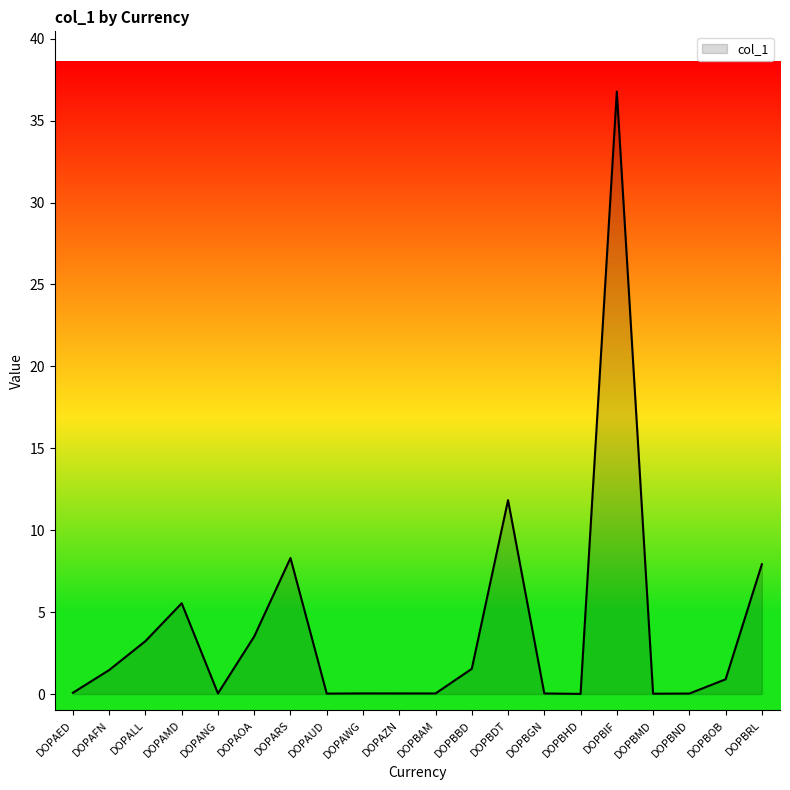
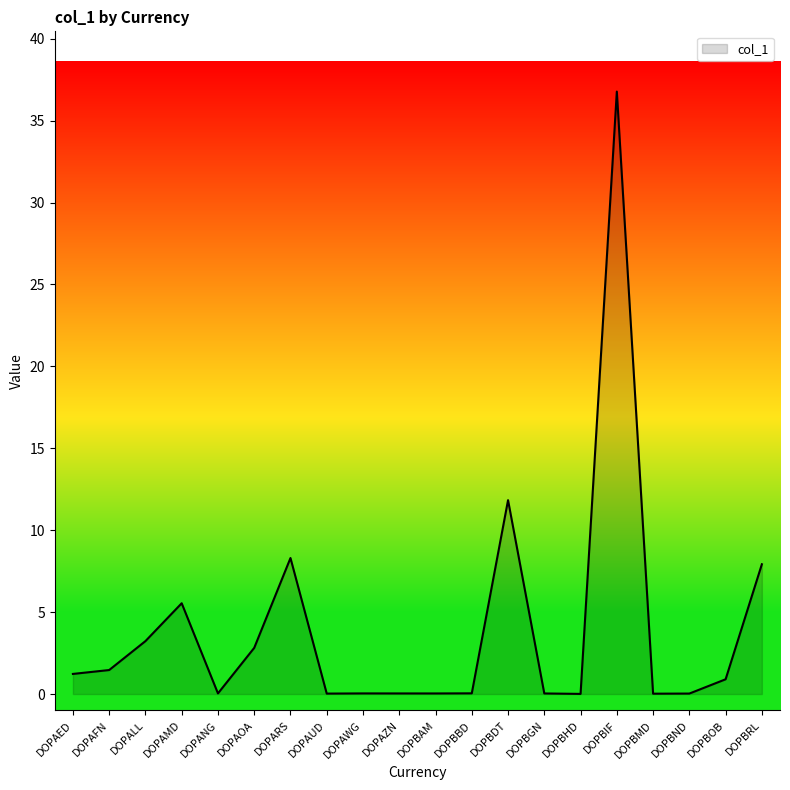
  {
-   "DOPAED": 0.1,
+   "DOPAED": 1.2,
    "DOPAFN": 1.5,
    "DOPALL": 3.2,
    "DOPAMD": 5.5,
    "DOPANG": 0.0,
-   "DOPAOA": 3.5,
+   "DOPAOA": 2.8,
    "DOPARS": 8.3,
    "DOPAUD": 0.0,
    "DOPAWG": 0.0,
    "DOPAZN": 0.0,
    "DOPBAM": 0.0,
-   "DOPBBD": 1.5,
+   "DOPBBD": 0.0,
    "DOPBDT": 11.8,
    "DOPBGN": 0.0,
    "DOPBHD": 0.0,
    "DOPBIF": 36.8,
    "DOPBMD": 0.0,
    "DOPBND": 0.0,
    "DOPBOB": 0.9,
    "DOPBRL": 7.9
  }
